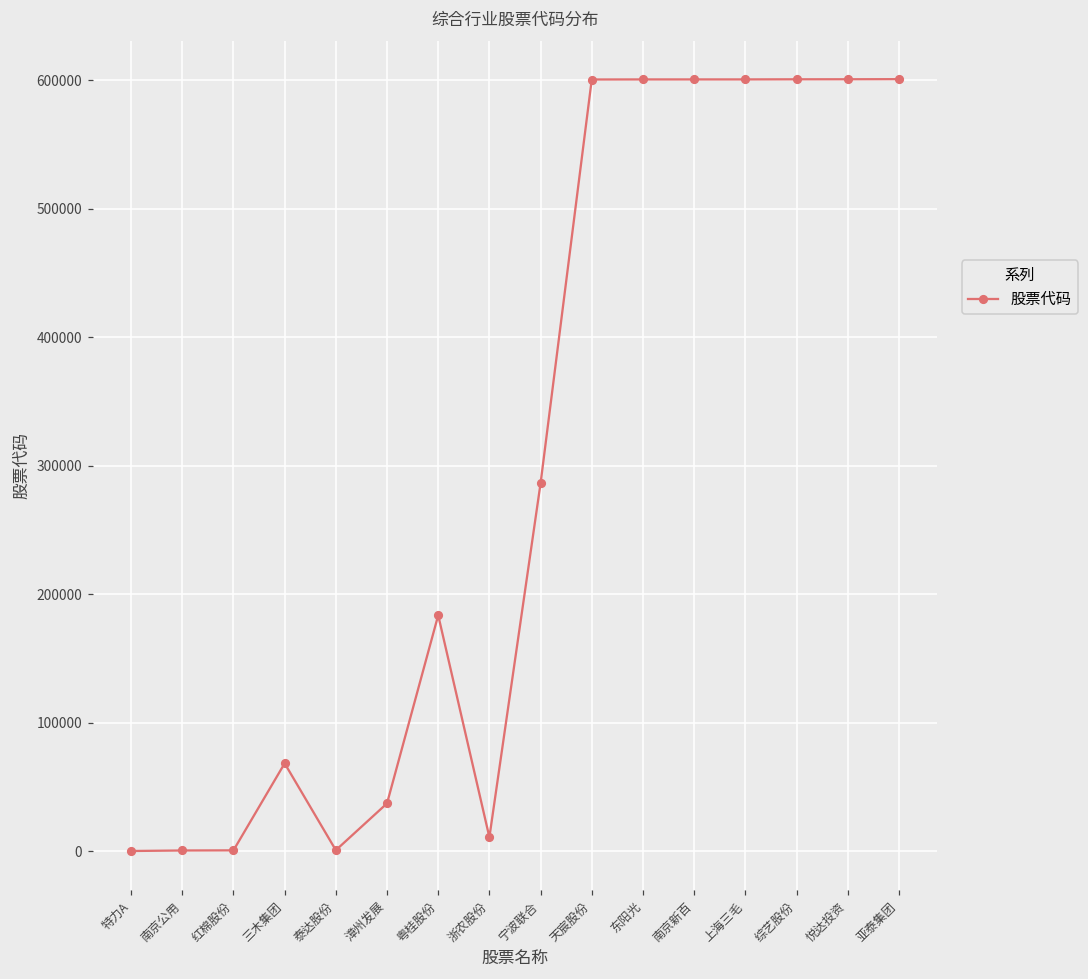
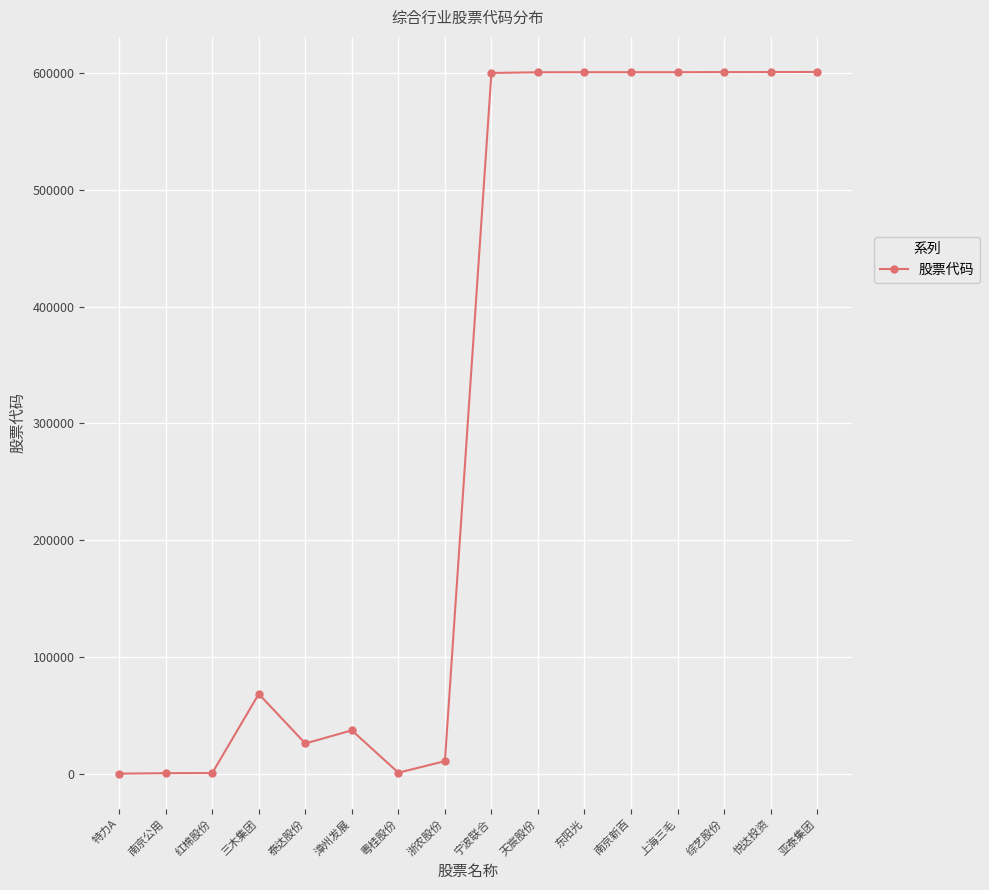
  {
    "特力A": 0,
    "南京公用": 0,
    "红棉股份": 1000,
    "三木集团": 68000,
-   "泰达股份": 1000,
+   "泰达股份": 26000,
    "漳州发展": 37000,
-   "粤桂股份": 184000,
+   "粤桂股份": 1000,
    "浙农股份": 11000,
-   "宁波联合": 286000,
+   "宁波联合": 600000,
    "天宸股份": 601000,
    "东阳光": 601000,
    "南京新百": 601000,
    "上海三毛": 601000,
    "综艺股份": 601000,
    "悦达投资": 601000,
    "亚泰集团": 601000
  }
